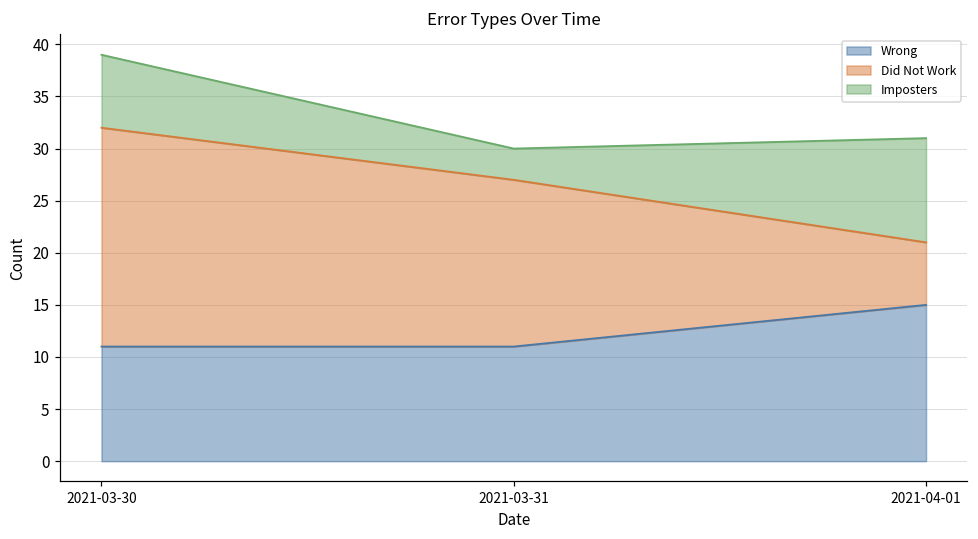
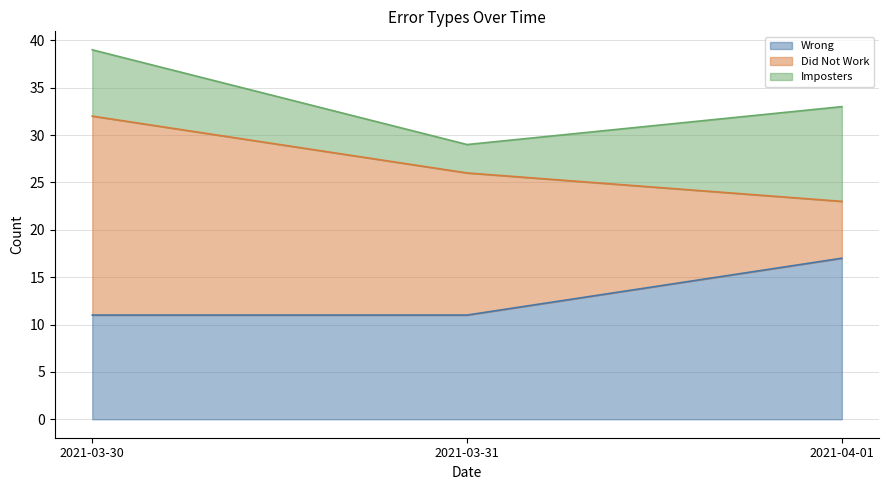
  {
    "Wrong": {
      "2021-03-30": 11,
      "2021-03-31": 11,
-     "2021-04-01": 15
+     "2021-04-01": 17
    },
    "Did Not Work": {
      "2021-03-30": 21,
-     "2021-03-31": 16,
+     "2021-03-31": 15,
      "2021-04-01": 6
    },
    "Imposters": {
      "2021-03-30": 7,
      "2021-03-31": 3,
      "2021-04-01": 10
    }
  }
